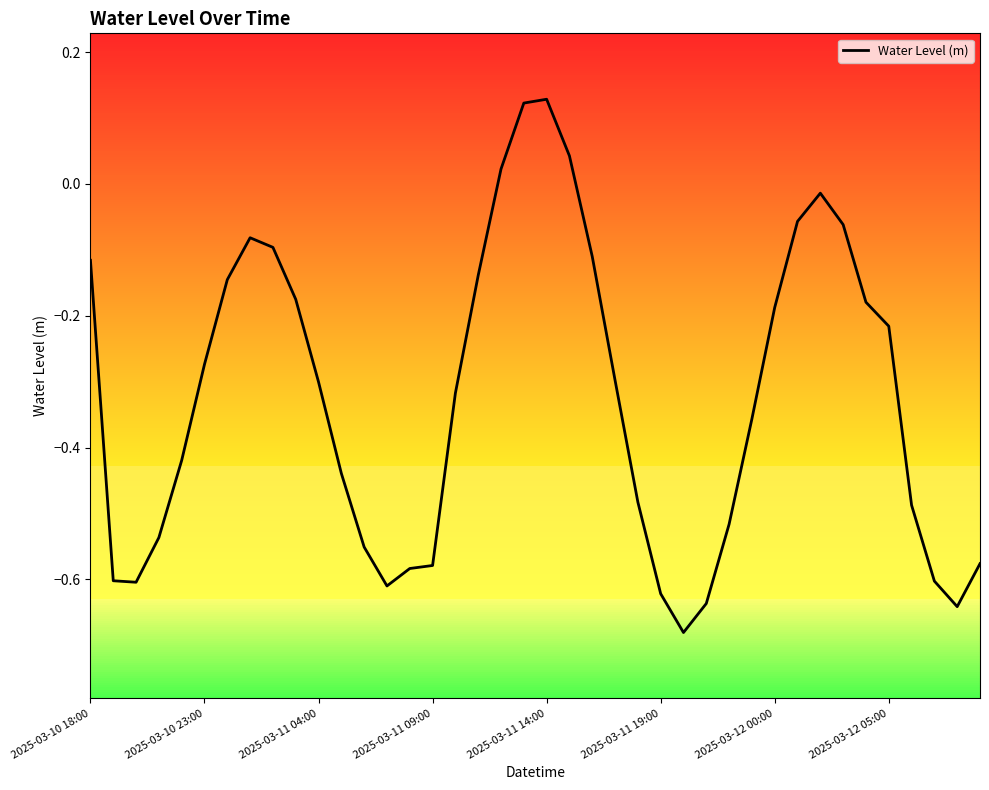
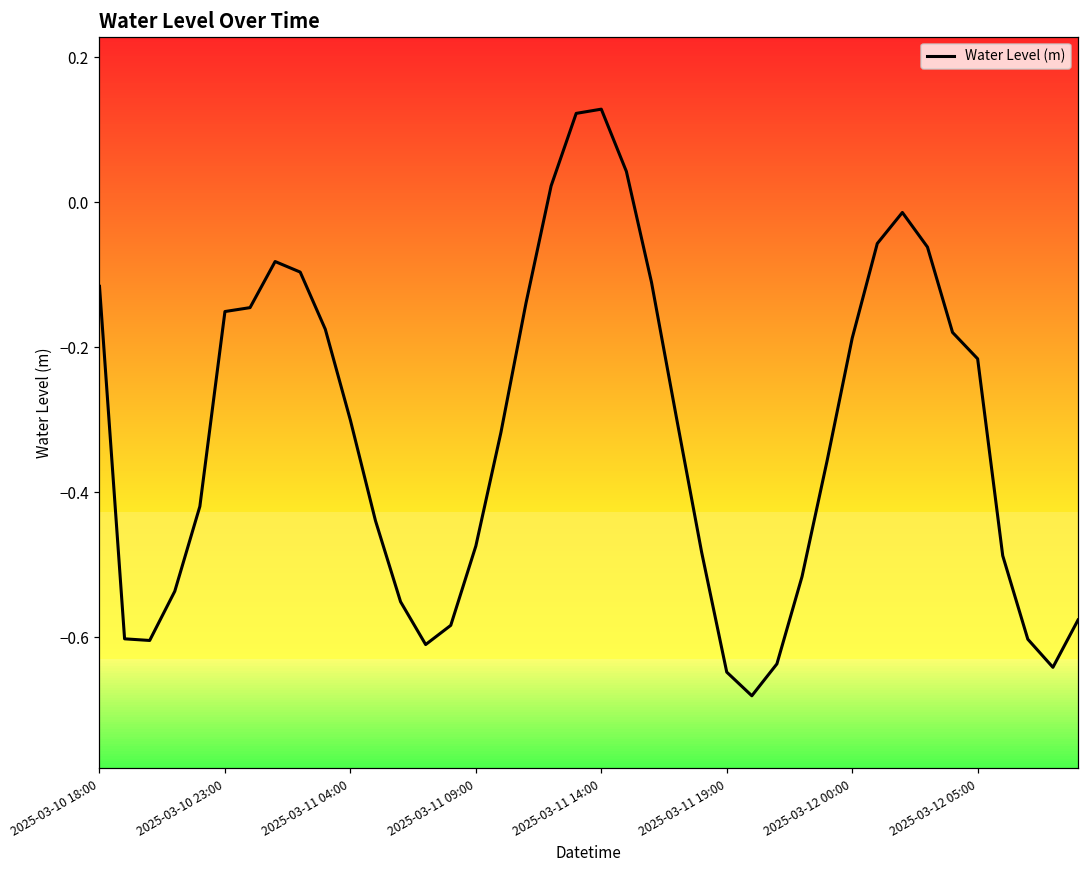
  {
    "2025-03-10 18:00": -0.12,
-   "2025-03-10 23:00": -0.27,
+   "2025-03-10 23:00": -0.15,
    "2025-03-11 04:00": -0.30,
-   "2025-03-11 09:00": -0.58,
+   "2025-03-11 09:00": -0.47,
    "2025-03-11 14:00": 0.13,
-   "2025-03-11 19:00": -0.62,
+   "2025-03-11 19:00": -0.65,
    "2025-03-12 00:00": -0.19,
    "2025-03-12 05:00": -0.22
  }
